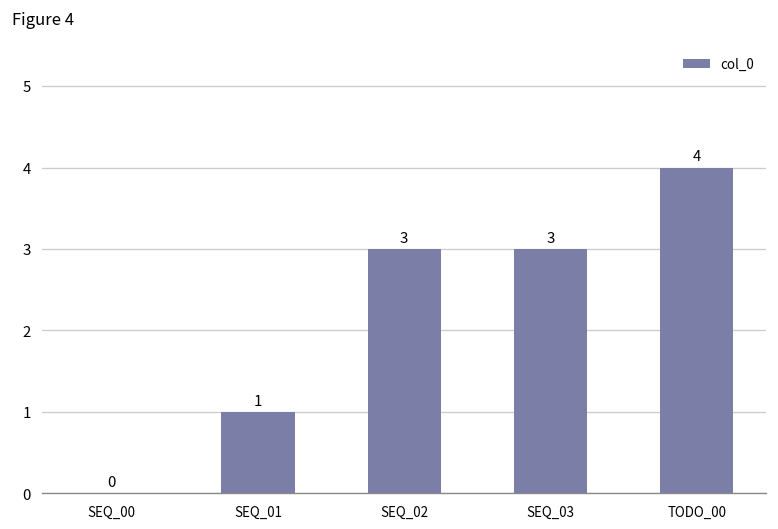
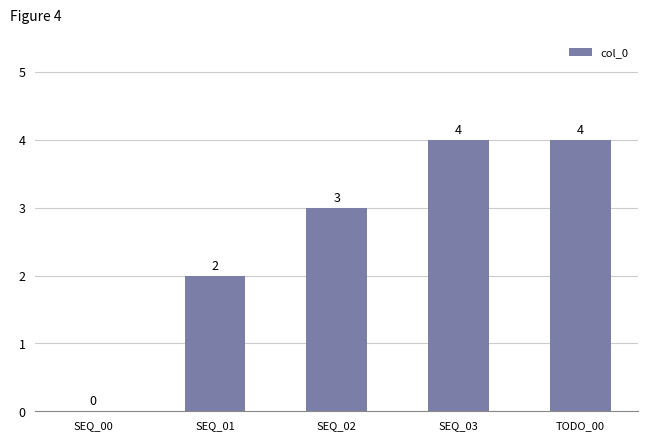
  {
    "SEQ_00": 0,
-   "SEQ_01": 1,
+   "SEQ_01": 2,
    "SEQ_02": 3,
-   "SEQ_03": 3,
+   "SEQ_03": 4,
    "TODO_00": 4
  }
